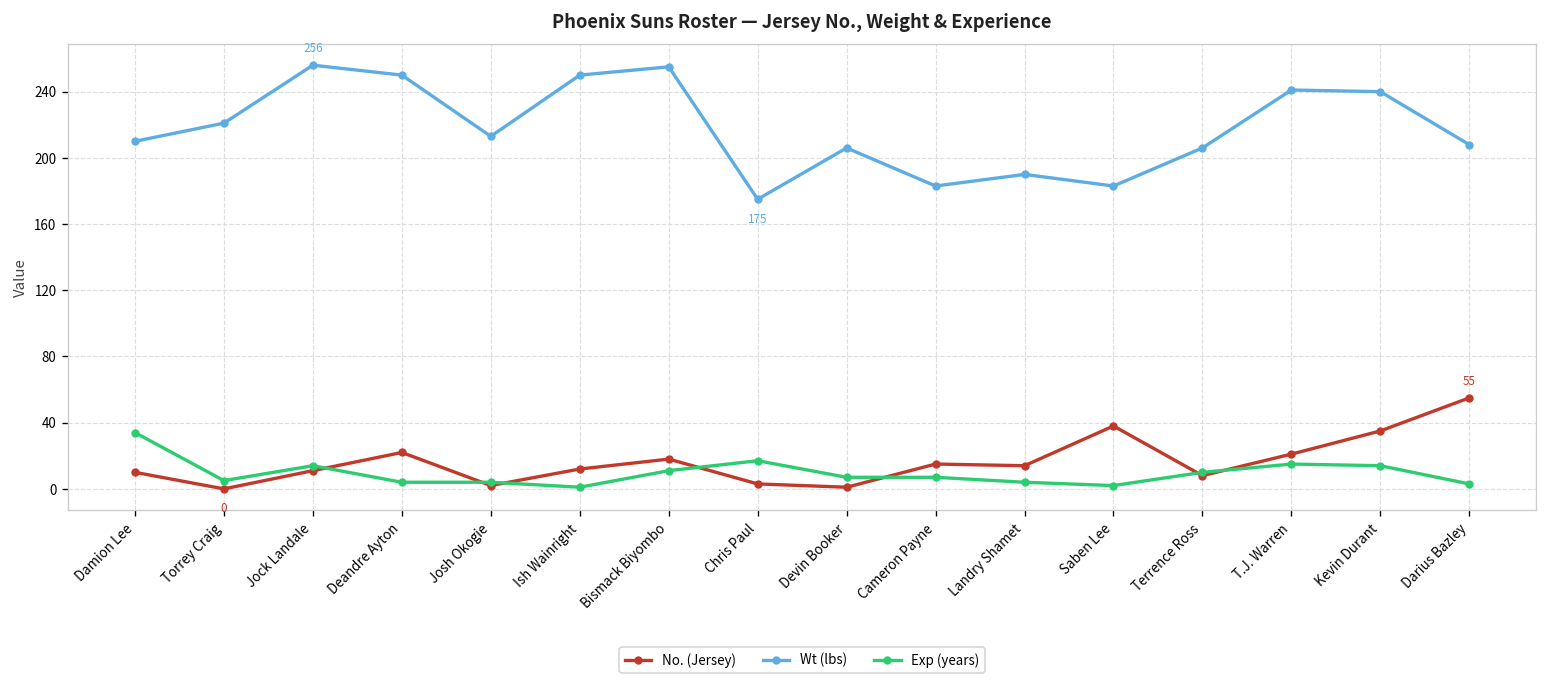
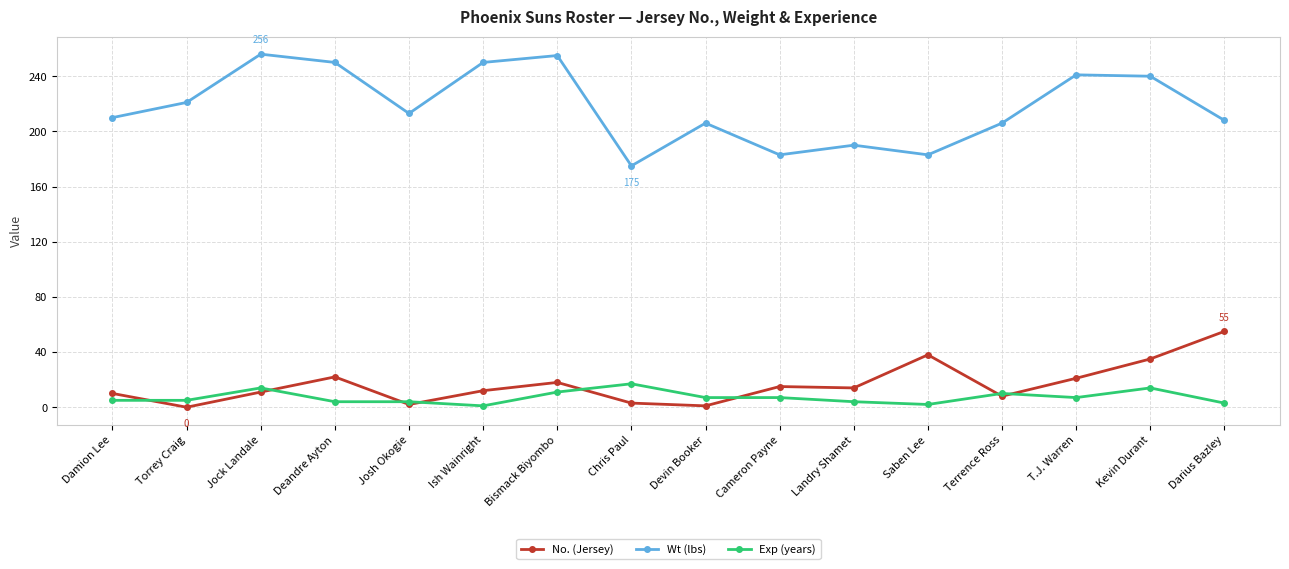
  {
    "No. (Jersey)": {
      "Torrey Craig": 0,
      "Darius Bazley": 55
    },
    "Wt (lbs)": {
      "Jock Landale": 256,
      "Chris Paul": 175
    },
    "Exp (years)": {
-     "Damion Lee": 34,
+     "Damion Lee": 5,
      "Torrey Craig": 5,
      "Jock Landale": 14,
      "Deandre Ayton": 4,
      "Josh Okogie": 4,
      "Ish Wainright": 1,
      "Bismack Biyombo": 11,
      "Chris Paul": 17,
      "Devin Booker": 7,
      "Cameron Payne": 7,
      "Landry Shamet": 4,
      "Saben Lee": 2,
      "Terrence Ross": 10,
-     "T.J. Warren": 15,
+     "T.J. Warren": 7,
      "Kevin Durant": 14,
      "Darius Bazley": 3
    }
  }
